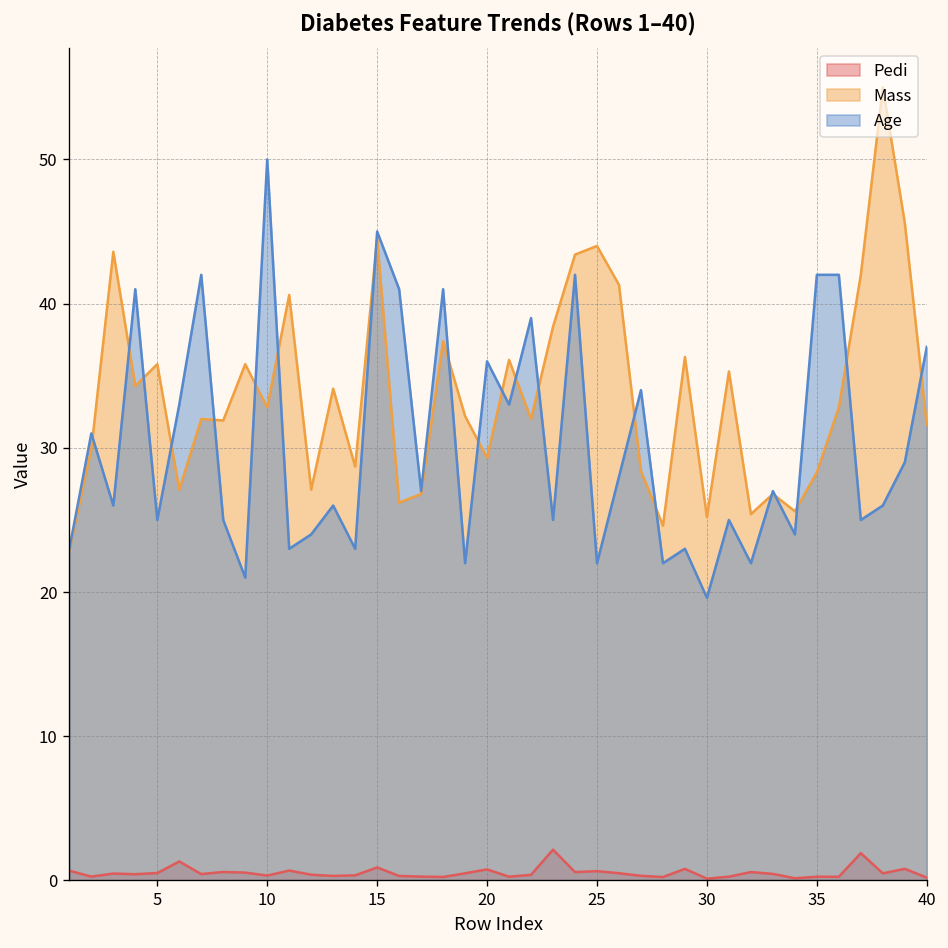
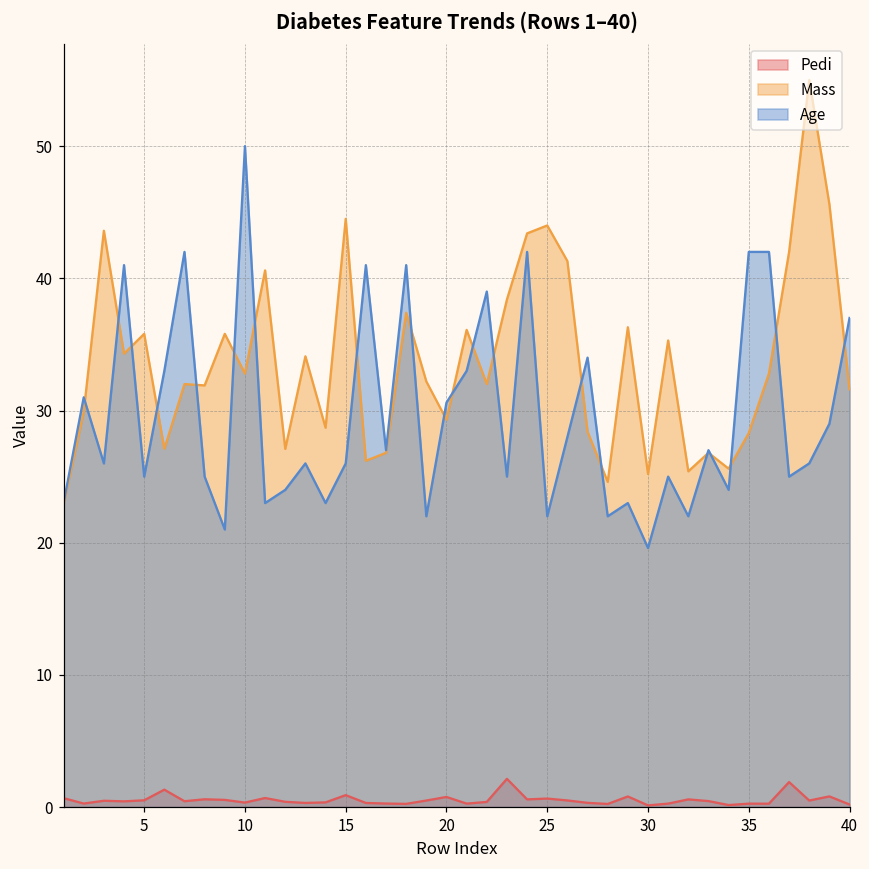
  {
    "Age": {
      "5": 25.0,
      "10": 50.0,
-     "15": 45,
-     "20": 36.0,
+     "15": 26,
+     "20": 30.6,
      "25": 22.0,
      "30": 19.6,
      "35": 42.0,
      "40": 37.0
    }
  }
